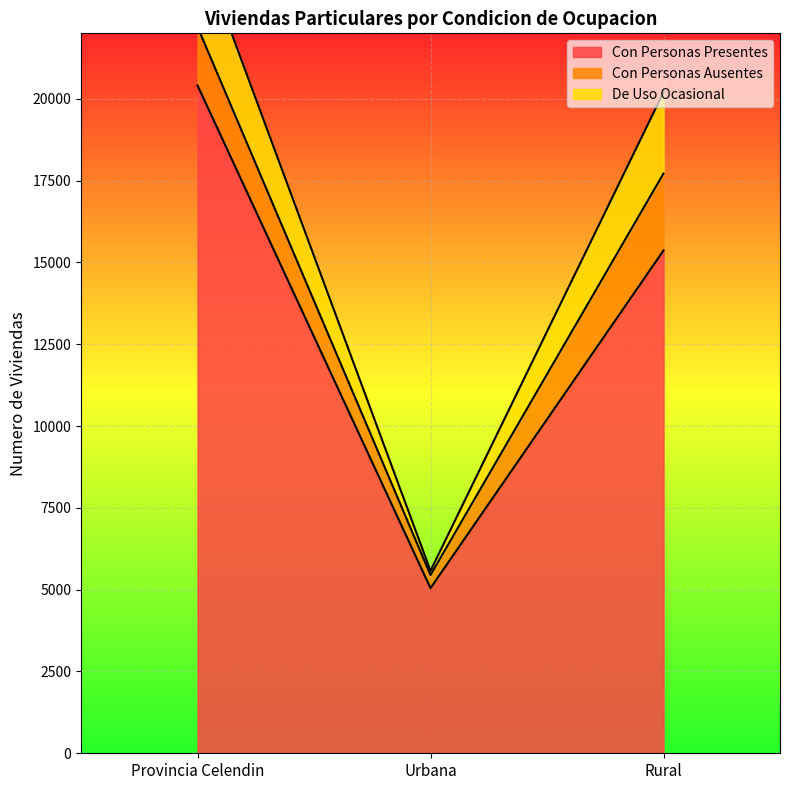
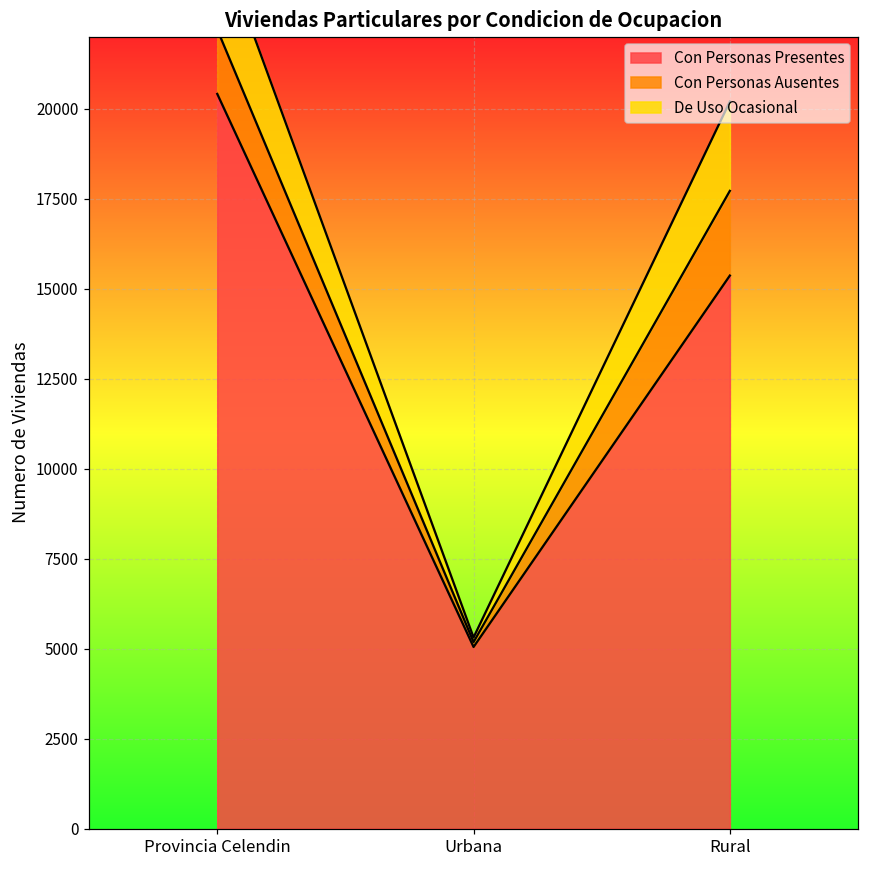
  {
    "Con Personas Presentes": {
      "Provincia Celendin": 20400,
      "Urbana": 5000,
      "Rural": 15400
    },
    "Con Personas Ausentes": {
-     "Urbana": 400,
+     "Urbana": 100,
      "Rural": 2400
    },
    "De Uso Ocasional": {
      "Urbana": 100
    }
  }
